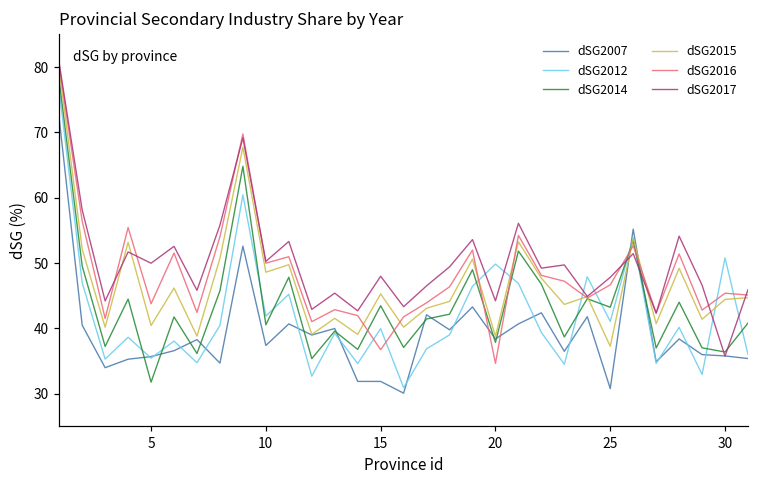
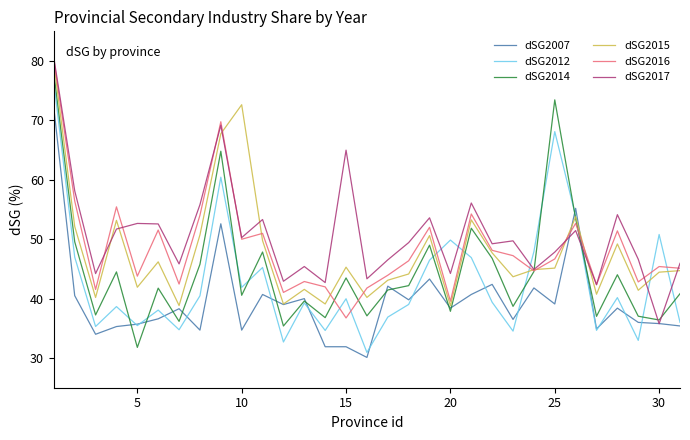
  {
    "dSG2007": {
-     "10": 37,
+     "10": 35,
      "15": 32,
-     "25": 31
+     "25": 39
    },
    "dSG2012": {
      "10": 42,
      "15": 40,
      "20": 50,
-     "25": 41,
+     "25": 68,
      "30": 51
    },
    "dSG2014": {
      "5": 32,
      "10": 41,
      "15": 43,
      "20": 38,
-     "25": 43,
+     "25": 73,
      "30": 36
    },
    "dSG2015": {
-     "5": 40,
-     "10": 49,
+     "5": 42,
+     "10": 73,
      "15": 45,
-     "25": 37,
+     "25": 45,
      "30": 44
    },
    "dSG2016": {
      "5": 44,
      "15": 37,
-     "20": 35,
+     "20": 40,
      "25": 47,
      "30": 45
    },
    "dSG2017": {
-     "5": 50,
-     "15": 48,
+     "5": 53,
+     "15": 65,
      "20": 44,
      "25": 48
    }
  }
